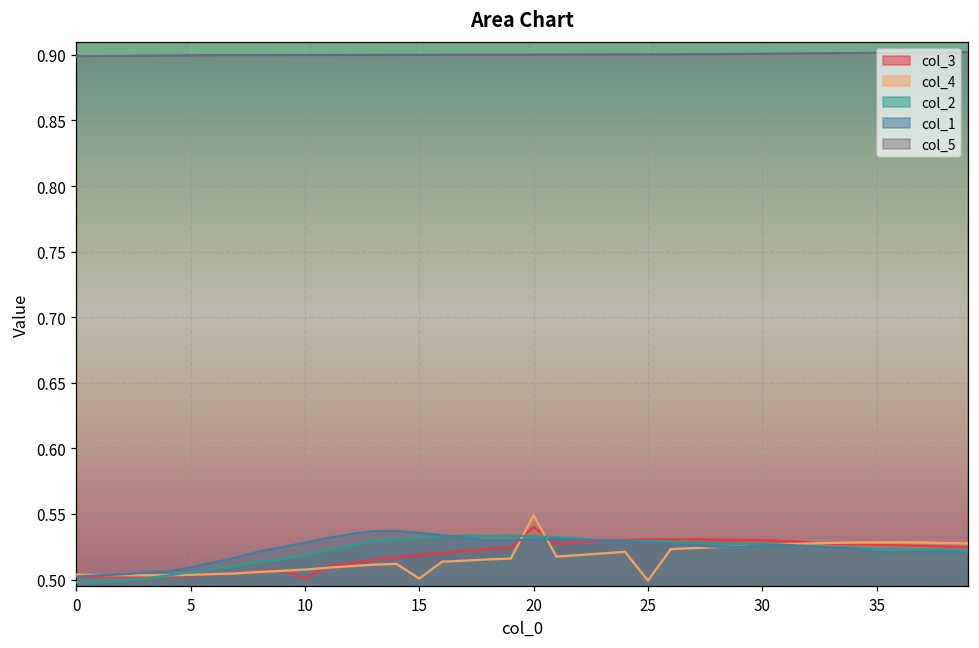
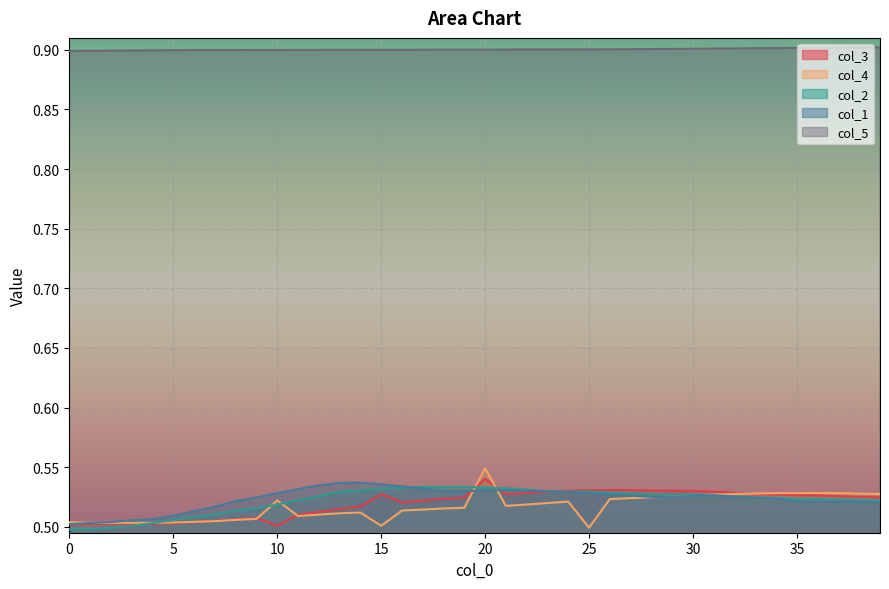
  {
    "col_3": {
      "10": 0.501,
-     "15": 0.519,
+     "15": 0.527,
      "20": 0.540,
      "30": 0.530
    },
    "col_4": {
-     "10": 0.508,
+     "10": 0.522,
      "15": 0.501,
      "20": 0.549,
      "25": 0.499
    }
  }
